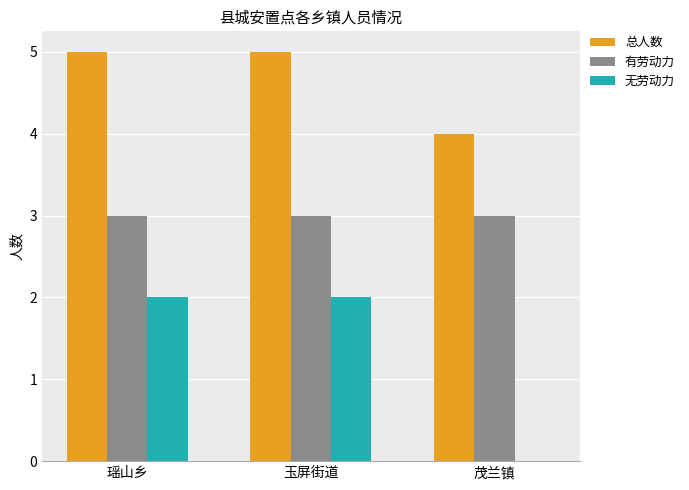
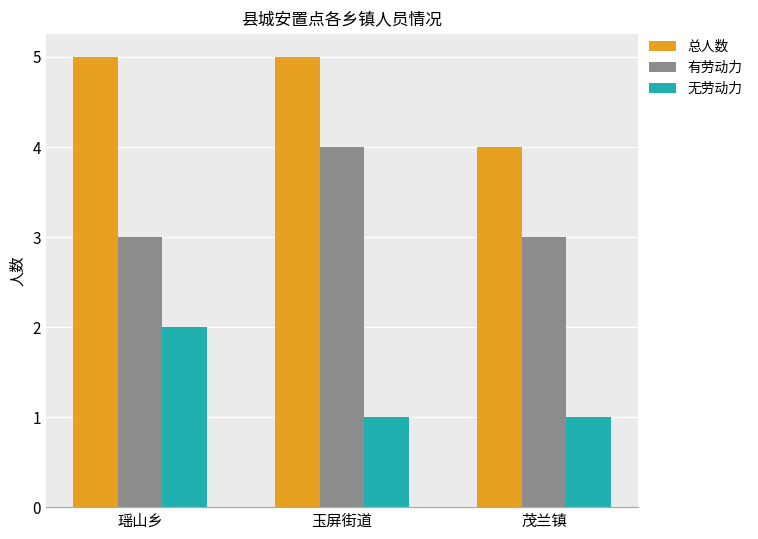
  {
    "总人数": {
      "瑶山乡": 5,
      "玉屏街道": 5,
      "茂兰镇": 4
    },
    "有劳动力": {
      "瑶山乡": 3,
-     "玉屏街道": 3,
+     "玉屏街道": 4,
      "茂兰镇": 3
    },
    "无劳动力": {
      "瑶山乡": 2,
-     "玉屏街道": 2,
-     "茂兰镇": 0
+     "玉屏街道": 1,
+     "茂兰镇": 1
    }
  }
